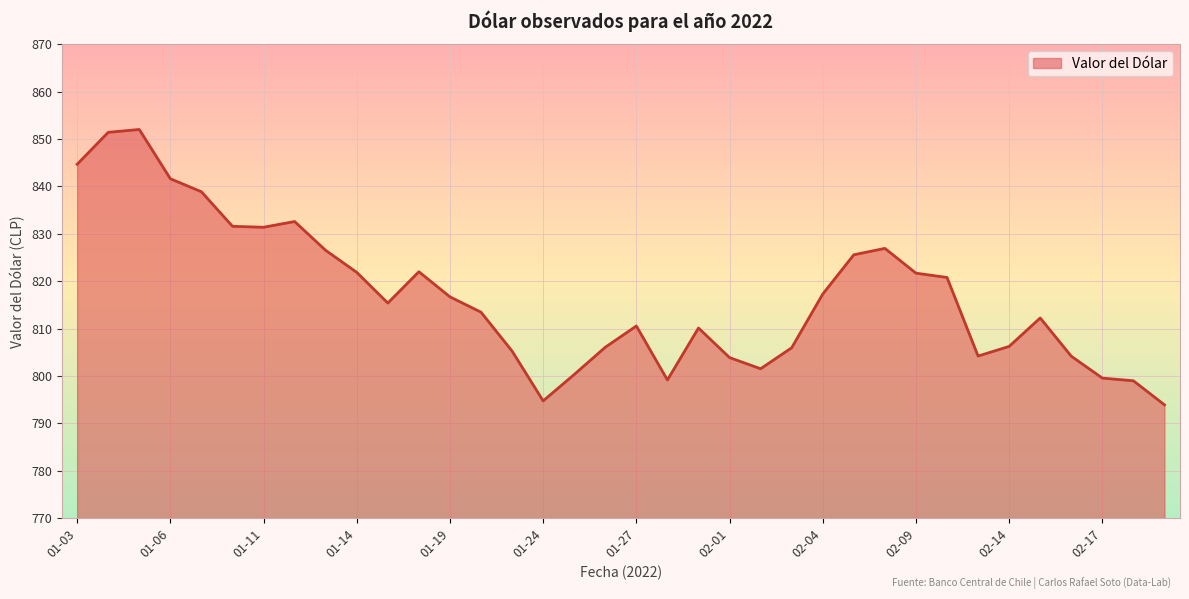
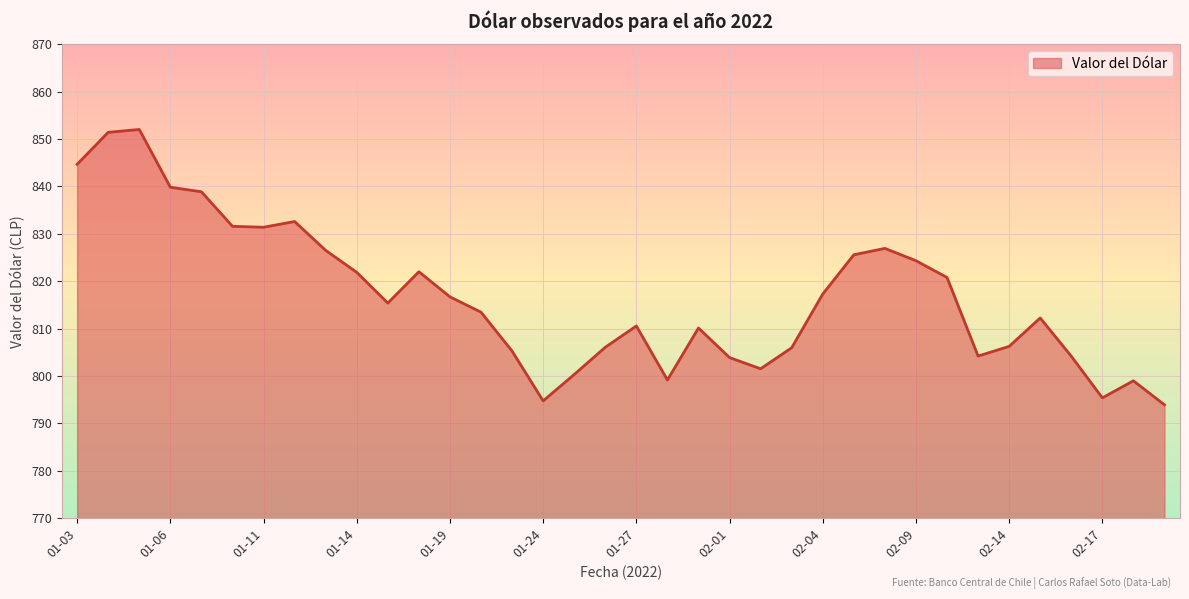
  {
    "01-03": 845,
-   "01-06": 842,
+   "01-06": 840,
    "01-11": 831,
    "01-14": 822,
    "01-19": 817,
    "01-24": 795,
    "01-27": 811,
    "02-01": 804,
    "02-04": 817,
-   "02-09": 822,
+   "02-09": 824,
    "02-14": 806,
-   "02-17": 800
+   "02-17": 795
  }
